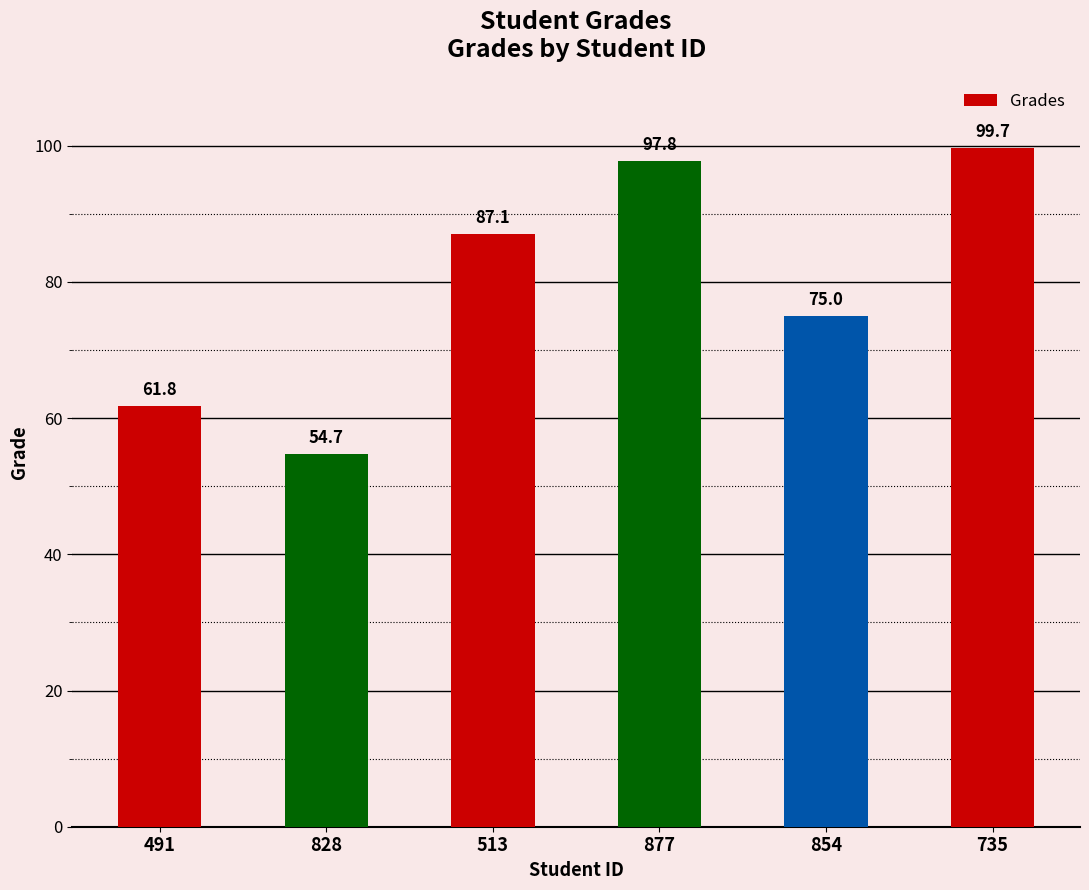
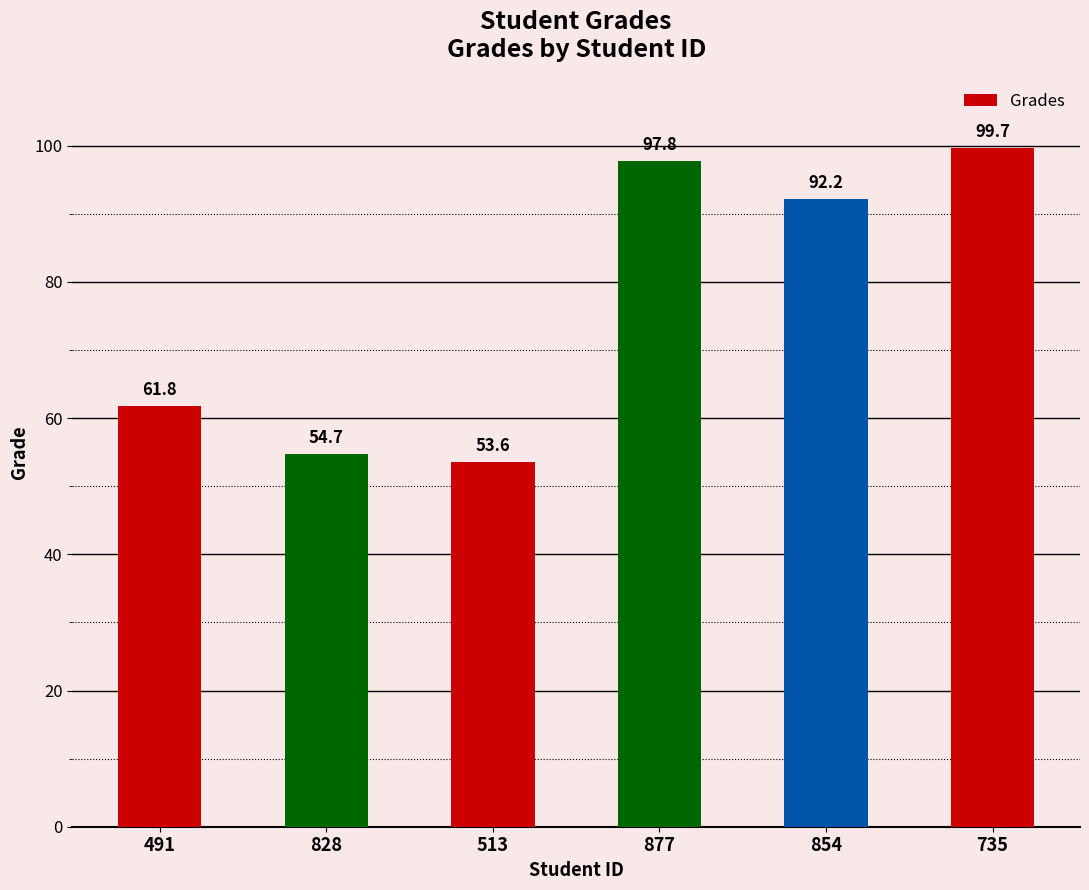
  {
    "491": 61.8,
    "828": 54.7,
-   "513": 87.1,
+   "513": 53.6,
    "877": 97.8,
-   "854": 75.0,
+   "854": 92.2,
    "735": 99.7
  }
